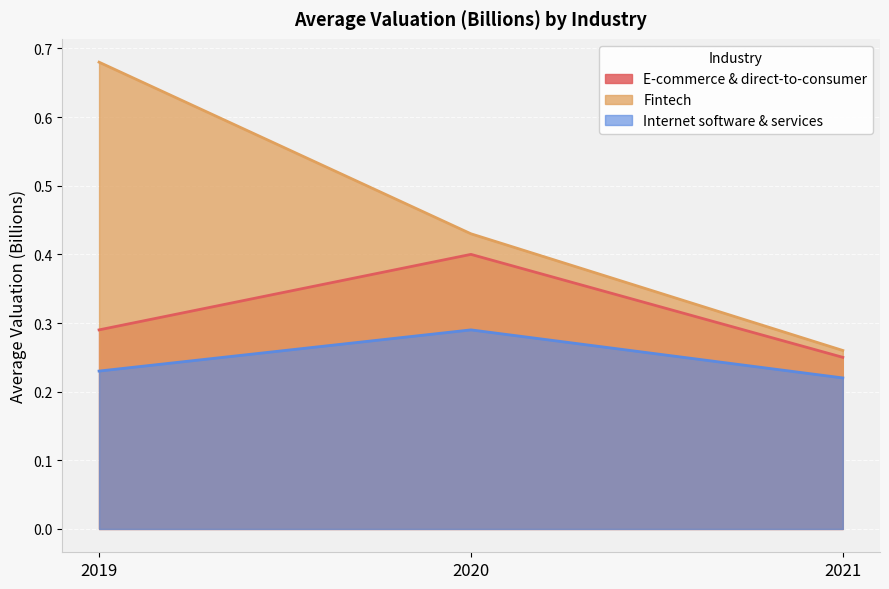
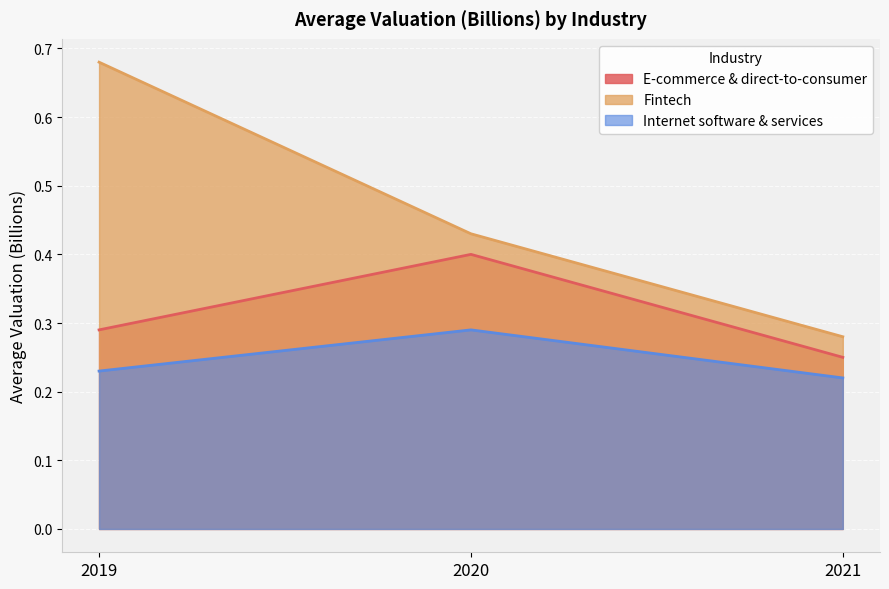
  {
    "E-commerce & direct-to-consumer": {
      "2019": 0.29,
      "2020": 0.40,
      "2021": 0.25
    },
    "Fintech": {
      "2019": 0.68,
      "2020": 0.43,
-     "2021": 0.26
+     "2021": 0.28
    },
    "Internet software & services": {
      "2019": 0.23,
      "2020": 0.29,
      "2021": 0.22
    }
  }
